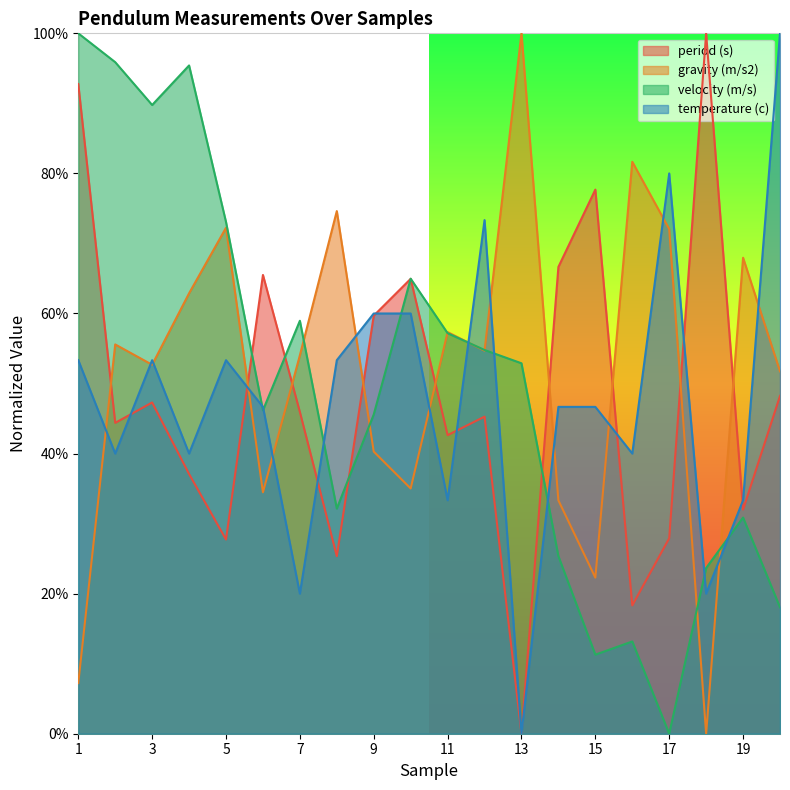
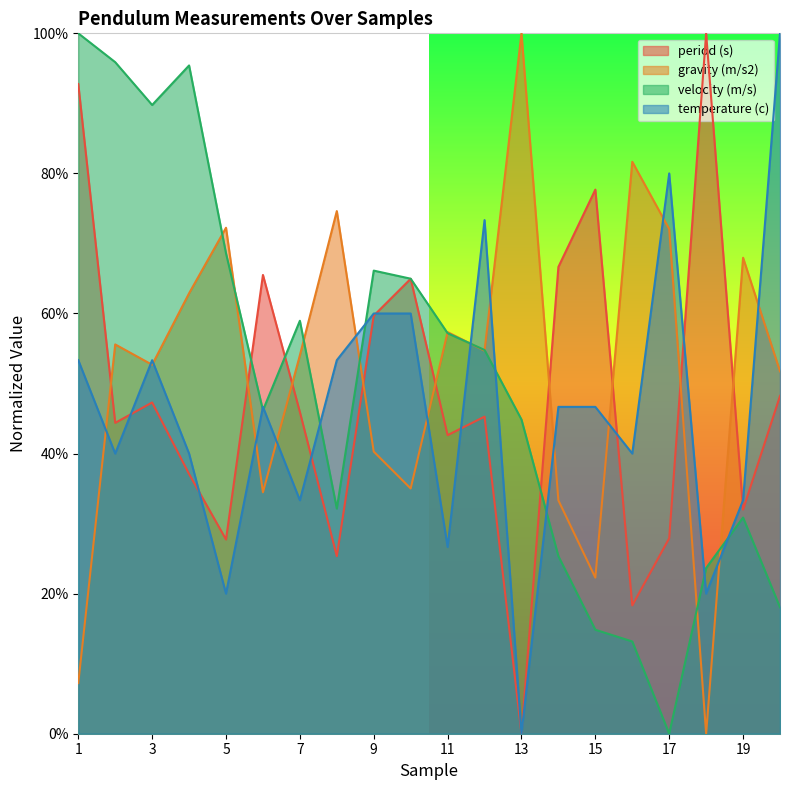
  {
    "velocity (m/s)": {
      "1": "100%",
      "3": "90%",
-     "5": "73%",
+     "5": "69%",
      "7": "59%",
-     "9": "46%",
-     "13": "53%",
-     "15": "11%",
+     "9": "66%",
+     "13": "45%",
+     "15": "15%",
      "17": "0%",
      "19": "31%"
    },
    "temperature (c)": {
      "1": "53%",
      "3": "53%",
-     "5": "53%",
-     "7": "20%",
-     "11": "33%",
+     "5": "20%",
+     "7": "33%",
+     "11": "27%",
      "15": "47%",
      "17": "80%",
      "19": "33%"
    }
  }
